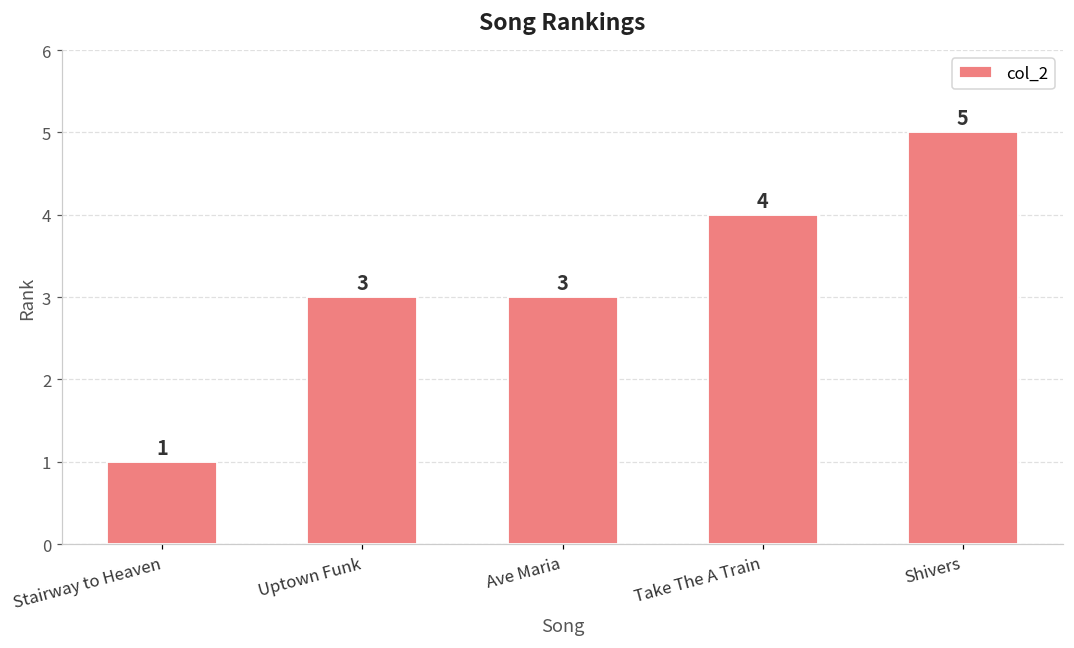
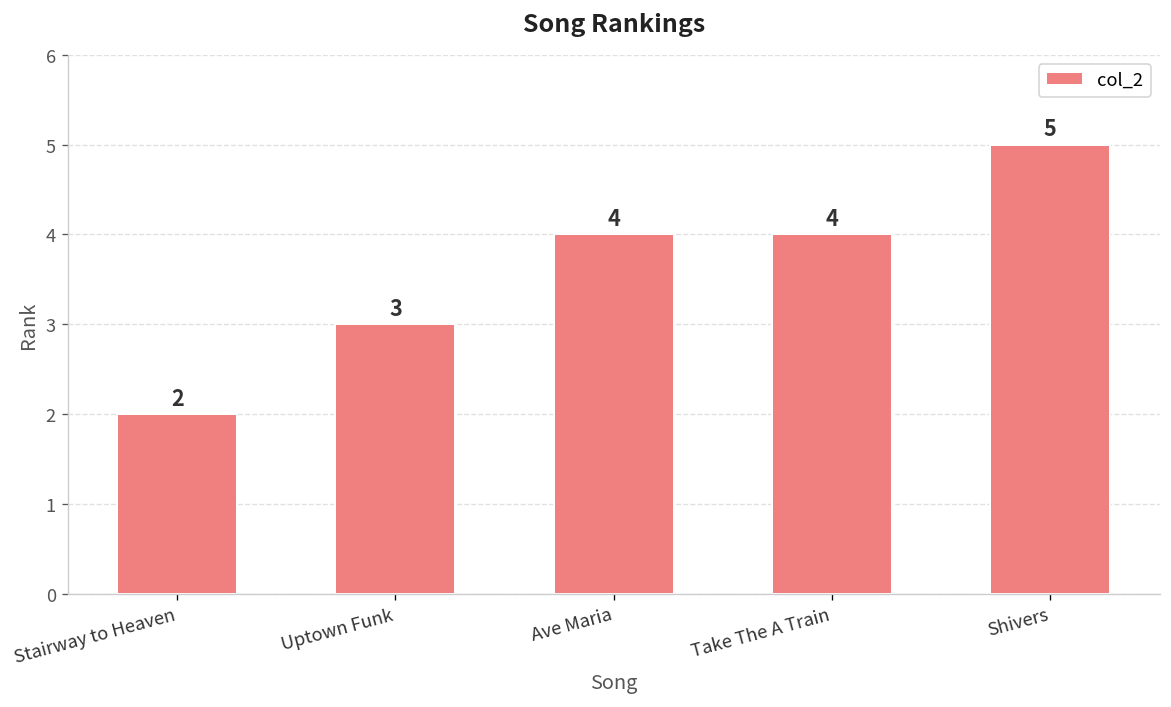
  {
-   "Stairway to Heaven": 1,
+   "Stairway to Heaven": 2,
    "Uptown Funk": 3,
-   "Ave Maria": 3,
+   "Ave Maria": 4,
    "Take The A Train": 4,
    "Shivers": 5
  }
